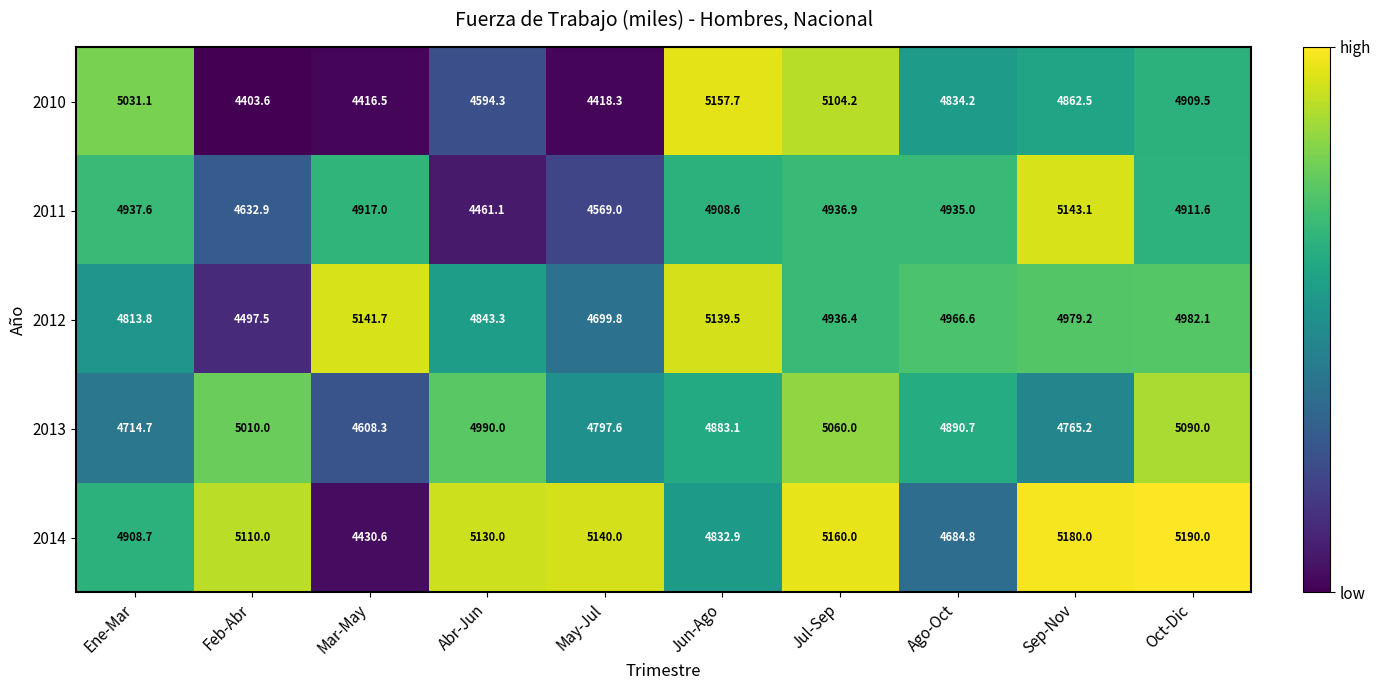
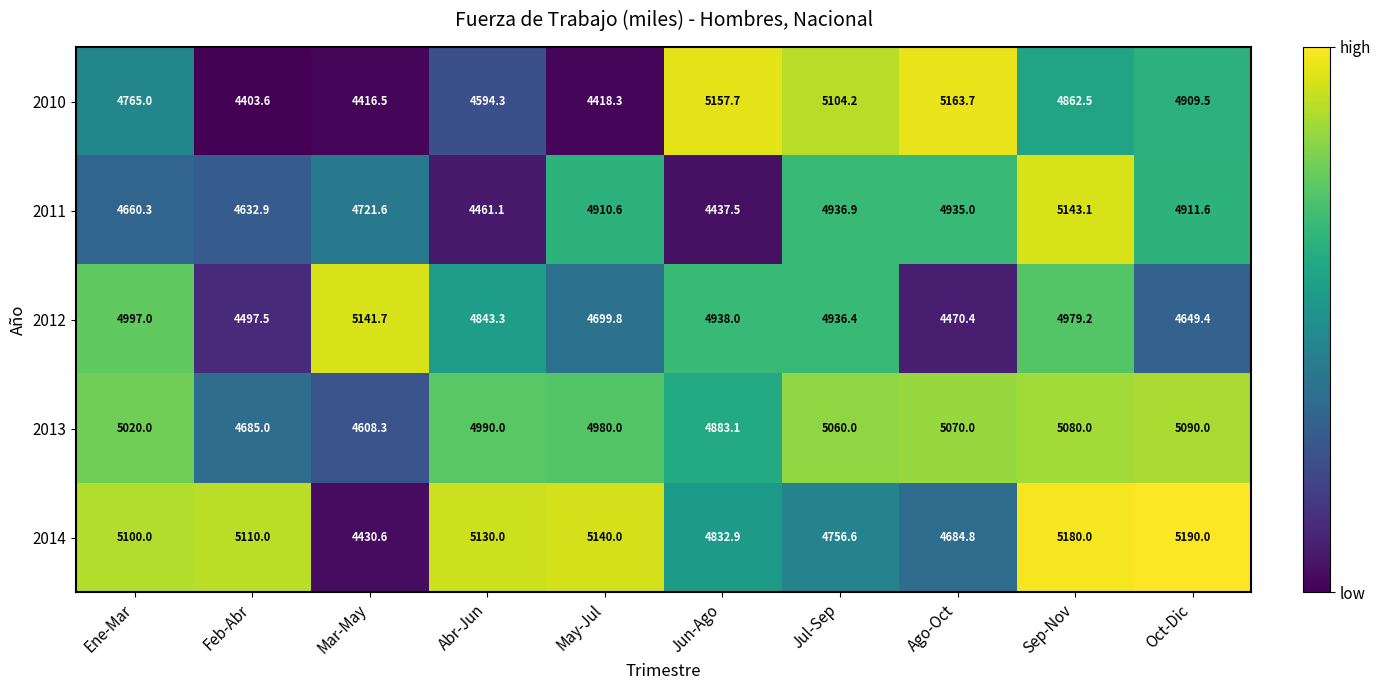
  {
    "2010": {
-     "Ene-Mar": 5031.1,
+     "Ene-Mar": 4765.0,
      "Feb-Abr": 4403.6,
      "Mar-May": 4416.5,
      "Abr-Jun": 4594.3,
      "May-Jul": 4418.3,
      "Jun-Ago": 5157.7,
      "Jul-Sep": 5104.2,
-     "Ago-Oct": 4834.2,
+     "Ago-Oct": 5163.7,
      "Sep-Nov": 4862.5,
      "Oct-Dic": 4909.5
    },
    "2011": {
-     "Ene-Mar": 4937.6,
+     "Ene-Mar": 4660.3,
      "Feb-Abr": 4632.9,
-     "Mar-May": 4917.0,
+     "Mar-May": 4721.6,
      "Abr-Jun": 4461.1,
-     "May-Jul": 4569.0,
-     "Jun-Ago": 4908.6,
+     "May-Jul": 4910.6,
+     "Jun-Ago": 4437.5,
      "Jul-Sep": 4936.9,
      "Ago-Oct": 4935.0,
      "Sep-Nov": 5143.1,
      "Oct-Dic": 4911.6
    },
    "2012": {
-     "Ene-Mar": 4813.8,
+     "Ene-Mar": 4997.0,
      "Feb-Abr": 4497.5,
      "Mar-May": 5141.7,
      "Abr-Jun": 4843.3,
      "May-Jul": 4699.8,
-     "Jun-Ago": 5139.5,
+     "Jun-Ago": 4938.0,
      "Jul-Sep": 4936.4,
-     "Ago-Oct": 4966.6,
+     "Ago-Oct": 4470.4,
      "Sep-Nov": 4979.2,
-     "Oct-Dic": 4982.1
+     "Oct-Dic": 4649.4
    },
    "2013": {
-     "Ene-Mar": 4714.7,
-     "Feb-Abr": 5010.0,
+     "Ene-Mar": 5020.0,
+     "Feb-Abr": 4685.0,
      "Mar-May": 4608.3,
      "Abr-Jun": 4990.0,
-     "May-Jul": 4797.6,
+     "May-Jul": 4980.0,
      "Jun-Ago": 4883.1,
      "Jul-Sep": 5060.0,
-     "Ago-Oct": 4890.7,
-     "Sep-Nov": 4765.2,
+     "Ago-Oct": 5070.0,
+     "Sep-Nov": 5080.0,
      "Oct-Dic": 5090.0
    },
    "2014": {
-     "Ene-Mar": 4908.7,
+     "Ene-Mar": 5100.0,
      "Feb-Abr": 5110.0,
      "Mar-May": 4430.6,
      "Abr-Jun": 5130.0,
      "May-Jul": 5140.0,
      "Jun-Ago": 4832.9,
-     "Jul-Sep": 5160.0,
+     "Jul-Sep": 4756.6,
      "Ago-Oct": 4684.8,
      "Sep-Nov": 5180.0,
      "Oct-Dic": 5190.0
    }
  }
